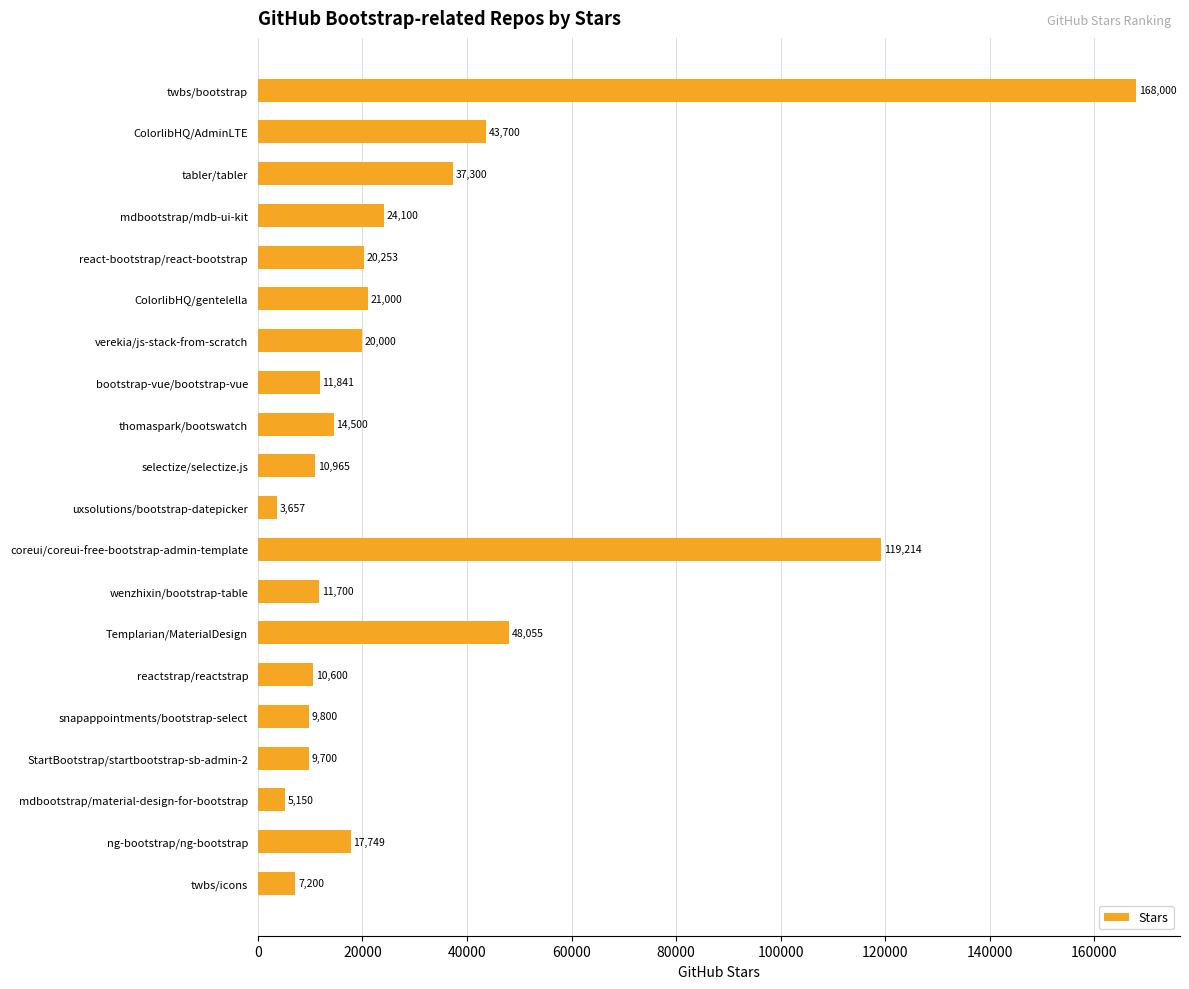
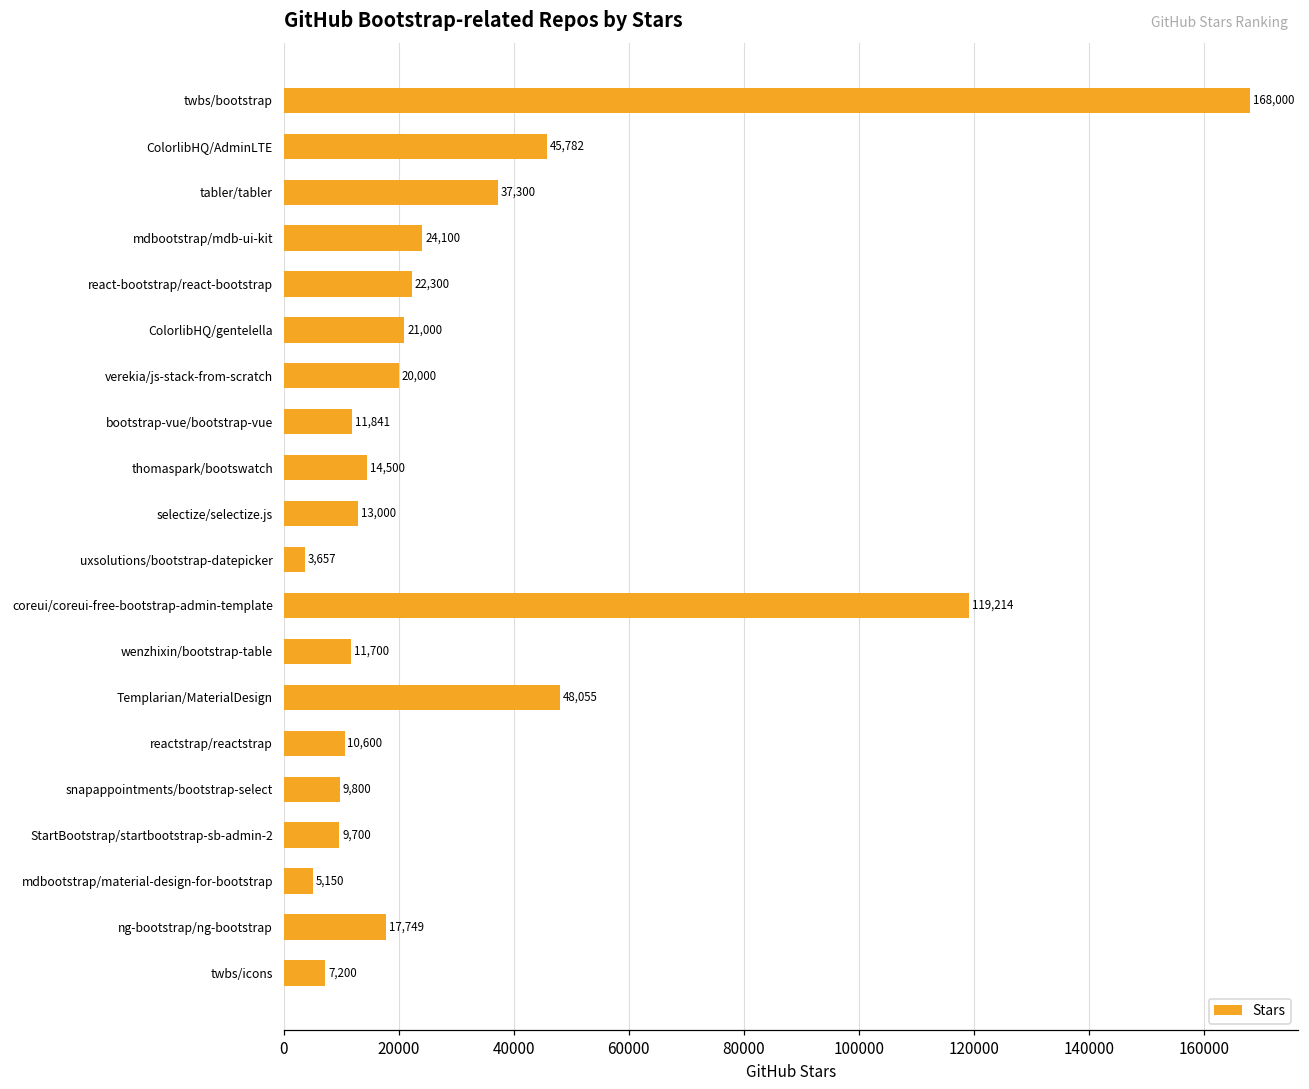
  {
    "twbs/bootstrap": "168,000",
-   "ColorlibHQ/AdminLTE": "43,700",
+   "ColorlibHQ/AdminLTE": "45,782",
    "tabler/tabler": "37,300",
    "mdbootstrap/mdb-ui-kit": "24,100",
-   "react-bootstrap/react-bootstrap": "20,253",
+   "react-bootstrap/react-bootstrap": "22,300",
    "ColorlibHQ/gentelella": "21,000",
    "verekia/js-stack-from-scratch": "20,000",
    "bootstrap-vue/bootstrap-vue": "11,841",
    "thomaspark/bootswatch": "14,500",
-   "selectize/selectize.js": "10,965",
+   "selectize/selectize.js": "13,000",
    "uxsolutions/bootstrap-datepicker": "3,657",
    "coreui/coreui-free-bootstrap-admin-template": "119,214",
    "wenzhixin/bootstrap-table": "11,700",
    "Templarian/MaterialDesign": "48,055",
    "reactstrap/reactstrap": "10,600",
    "snapappointments/bootstrap-select": "9,800",
    "StartBootstrap/startbootstrap-sb-admin-2": "9,700",
    "mdbootstrap/material-design-for-bootstrap": "5,150",
    "ng-bootstrap/ng-bootstrap": "17,749",
    "twbs/icons": "7,200"
  }
